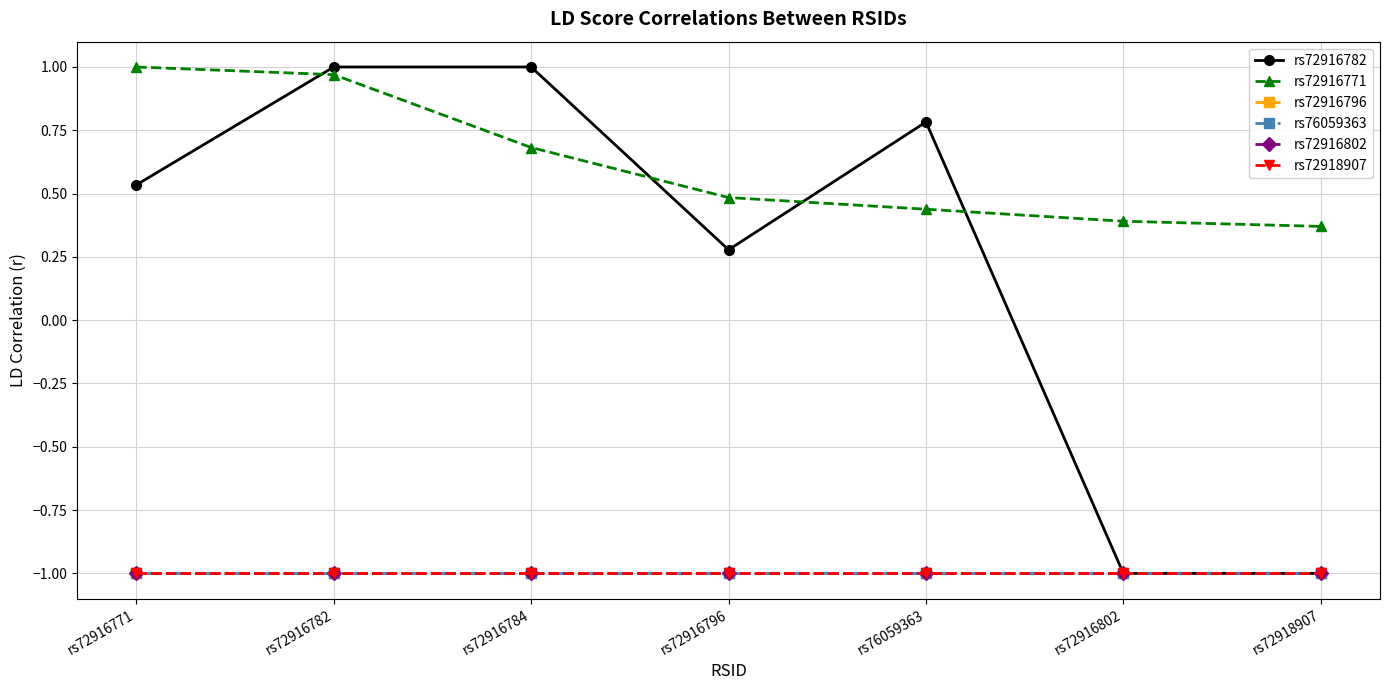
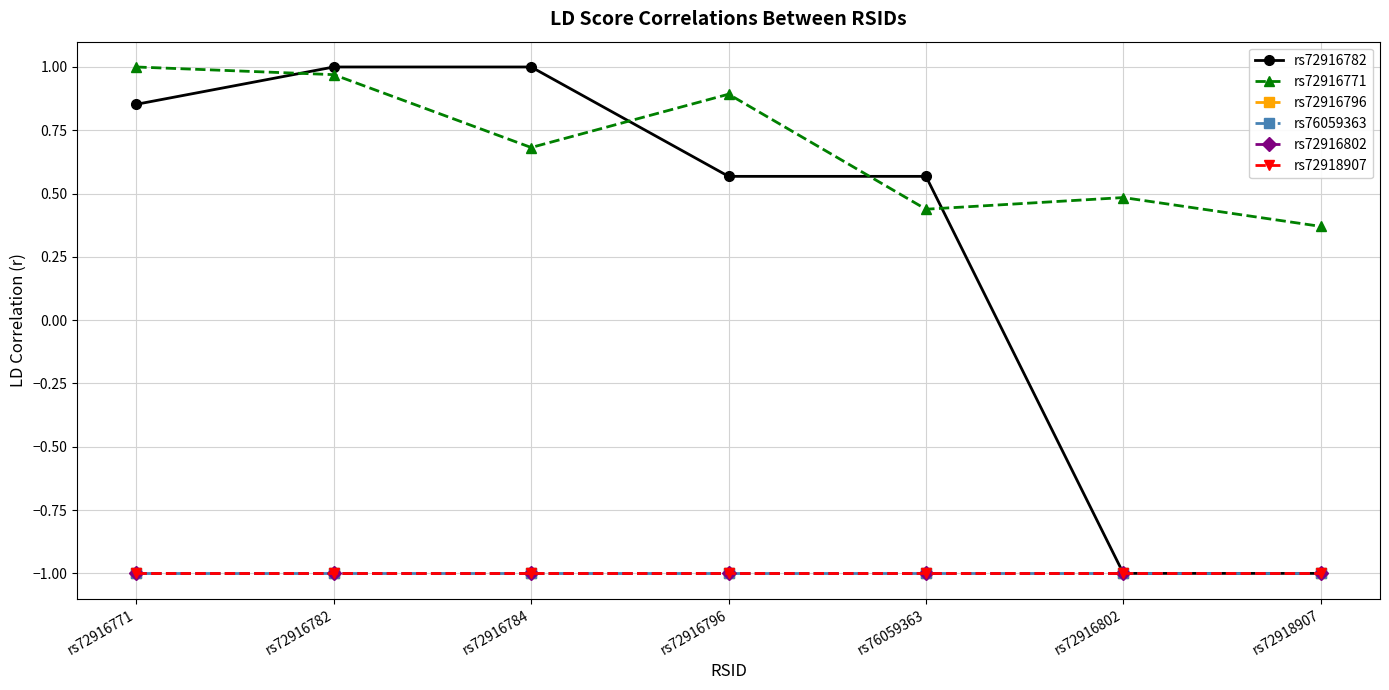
  {
    "rs72916782": {
-     "rs72916771": 0.53,
+     "rs72916771": 0.85,
      "rs72916782": 1.00,
      "rs72916784": 1.00,
-     "rs72916796": 0.28,
-     "rs76059363": 0.78
+     "rs72916796": 0.57,
+     "rs76059363": 0.57
    },
    "rs72916771": {
      "rs72916771": 1.00,
      "rs72916782": 0.97,
      "rs72916784": 0.68,
-     "rs72916796": 0.48,
+     "rs72916796": 0.89,
      "rs76059363": 0.44,
-     "rs72916802": 0.39,
+     "rs72916802": 0.48,
      "rs72918907": 0.37
    },
    "rs72918907": {
      "rs72916771": -1.00,
      "rs72916782": -1.00,
      "rs72916784": -1.00,
      "rs72916796": -1.00,
      "rs76059363": -1.00
    }
  }
